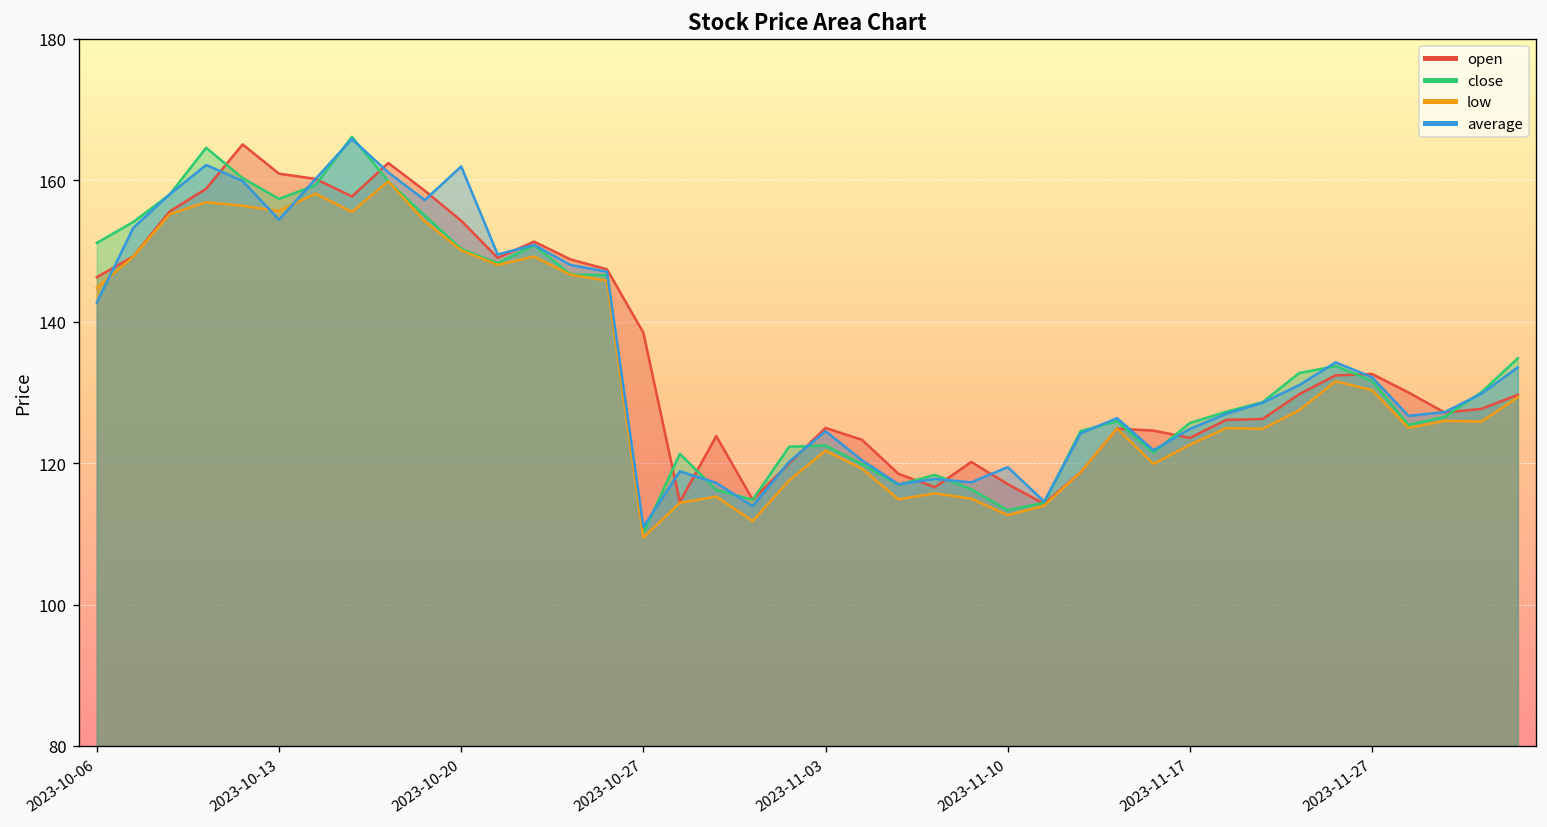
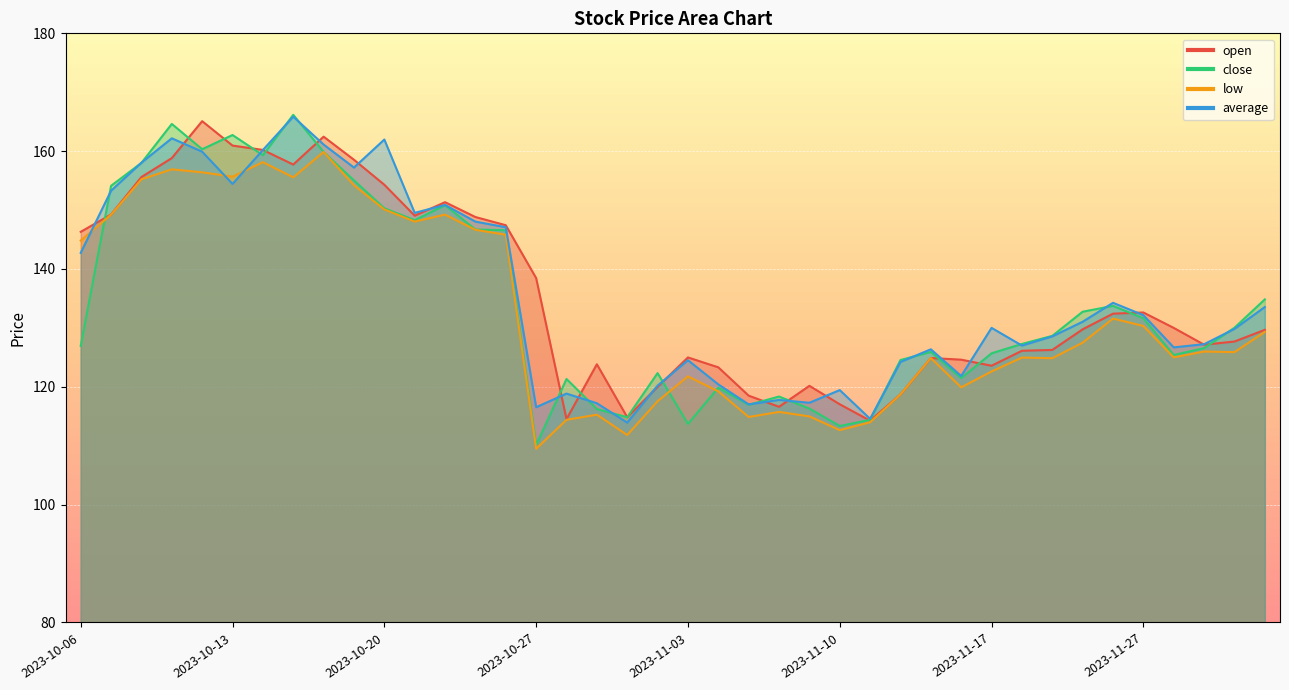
  {
    "close": {
-     "2023-10-06": 151,
-     "2023-10-13": 157,
+     "2023-10-06": 127,
+     "2023-10-13": 163,
      "2023-10-27": 110,
-     "2023-11-03": 123,
+     "2023-11-03": 114,
      "2023-11-10": 113,
      "2023-11-17": 126,
      "2023-11-27": 132
    },
    "average": {
      "2023-10-06": 143,
      "2023-10-13": 154,
      "2023-10-20": 162,
-     "2023-10-27": 111,
+     "2023-10-27": 117,
      "2023-11-03": 125,
      "2023-11-10": 119,
-     "2023-11-17": 125,
+     "2023-11-17": 130,
      "2023-11-27": 132
    }
  }
